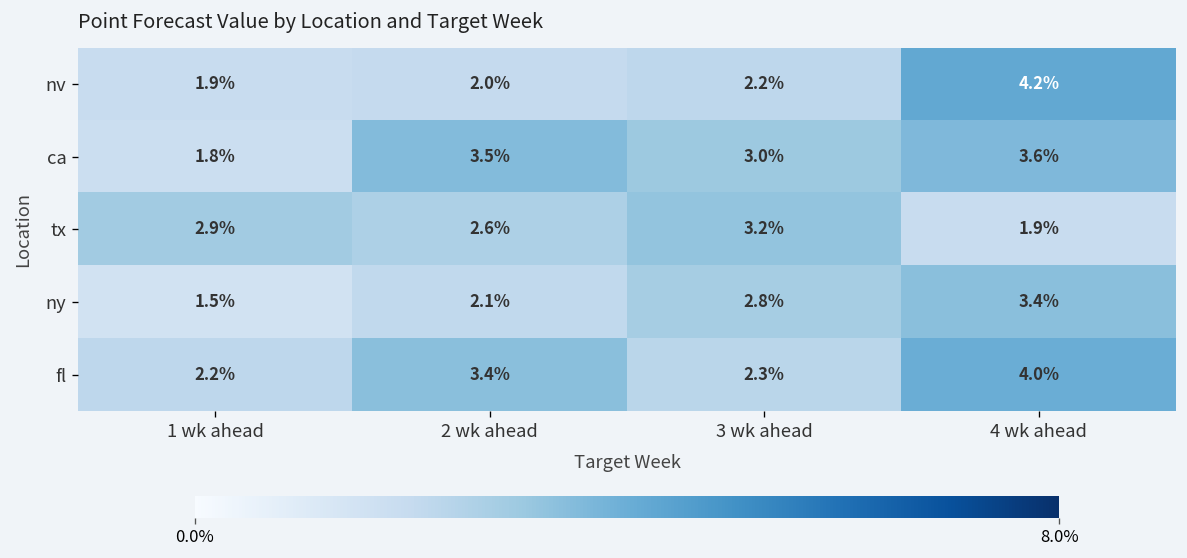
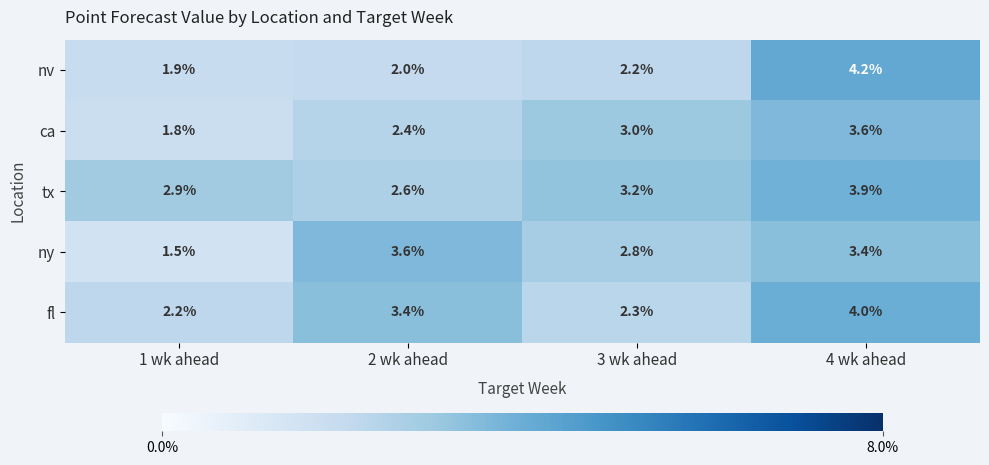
  {
    "nv": {
      "1 wk ahead": "1.9%",
      "2 wk ahead": "2.0%",
      "3 wk ahead": "2.2%",
      "4 wk ahead": "4.2%"
    },
    "ca": {
      "1 wk ahead": "1.8%",
-     "2 wk ahead": "3.5%",
+     "2 wk ahead": "2.4%",
      "3 wk ahead": "3.0%",
      "4 wk ahead": "3.6%"
    },
    "tx": {
      "1 wk ahead": "2.9%",
      "2 wk ahead": "2.6%",
      "3 wk ahead": "3.2%",
-     "4 wk ahead": "1.9%"
+     "4 wk ahead": "3.9%"
    },
    "ny": {
      "1 wk ahead": "1.5%",
-     "2 wk ahead": "2.1%",
+     "2 wk ahead": "3.6%",
      "3 wk ahead": "2.8%",
      "4 wk ahead": "3.4%"
    },
    "fl": {
      "1 wk ahead": "2.2%",
      "2 wk ahead": "3.4%",
      "3 wk ahead": "2.3%",
      "4 wk ahead": "4.0%"
    }
  }
